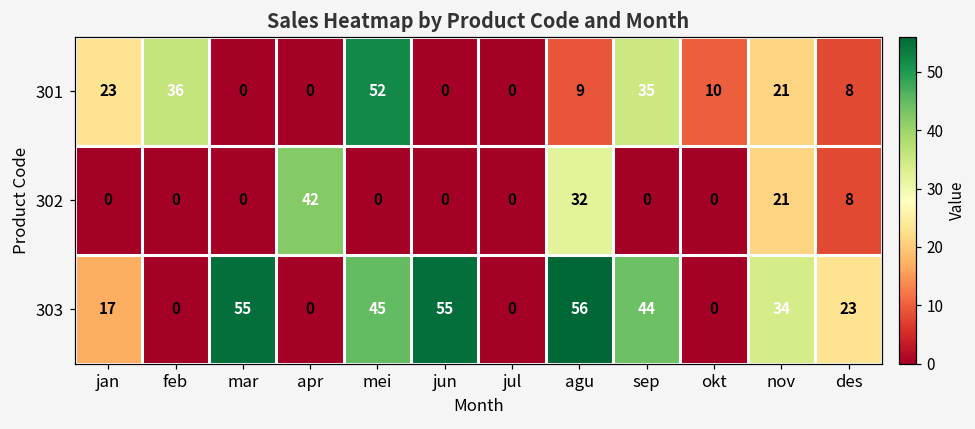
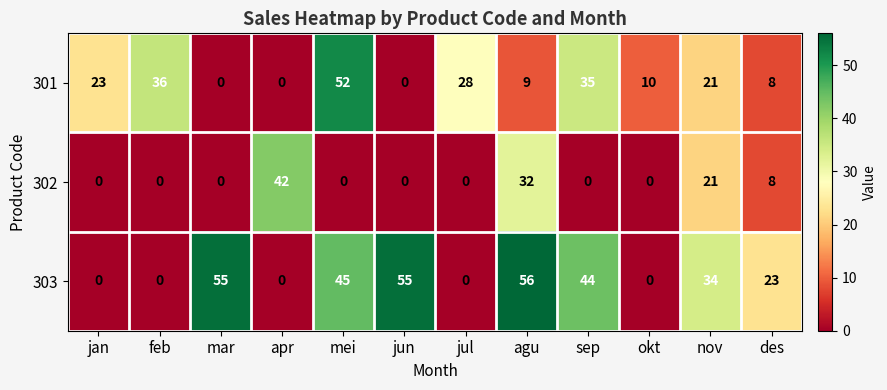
  {
    "301": {
      "jan": 23,
      "feb": 36,
      "mar": 0,
      "apr": 0,
      "mei": 52,
      "jun": 0,
-     "jul": 0,
+     "jul": 28,
      "agu": 9,
      "sep": 35,
      "okt": 10,
      "nov": 21,
      "des": 8
    },
    "302": {
      "jan": 0,
      "feb": 0,
      "mar": 0,
      "apr": 42,
      "mei": 0,
      "jun": 0,
      "jul": 0,
      "agu": 32,
      "sep": 0,
      "okt": 0,
      "nov": 21,
      "des": 8
    },
    "303": {
-     "jan": 17,
+     "jan": 0,
      "feb": 0,
      "mar": 55,
      "apr": 0,
      "mei": 45,
      "jun": 55,
      "jul": 0,
      "agu": 56,
      "sep": 44,
      "okt": 0,
      "nov": 34,
      "des": 23
    }
  }
